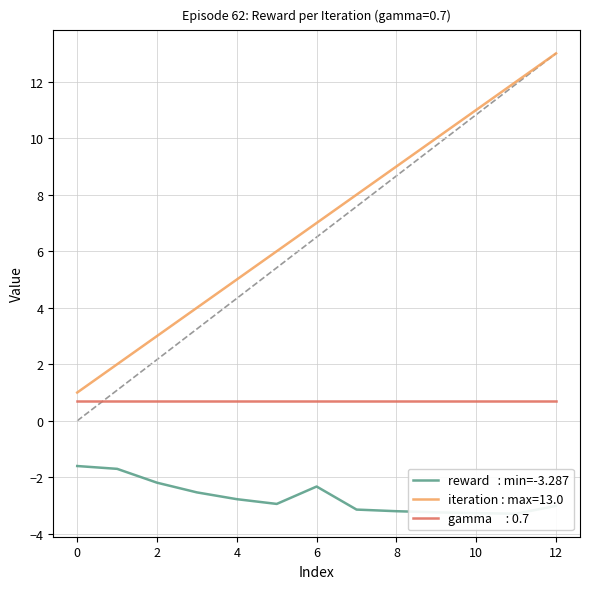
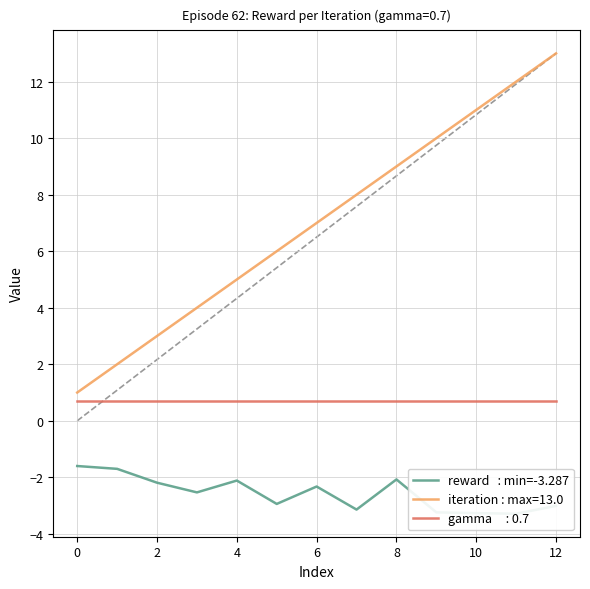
  {
    "reward : min=-3.287": {
      "0": -1.6,
      "2": -2.2,
-     "4": -2.8,
+     "4": -2.1,
      "6": -2.3,
-     "8": -3.2
+     "8": -2.1
    }
  }
